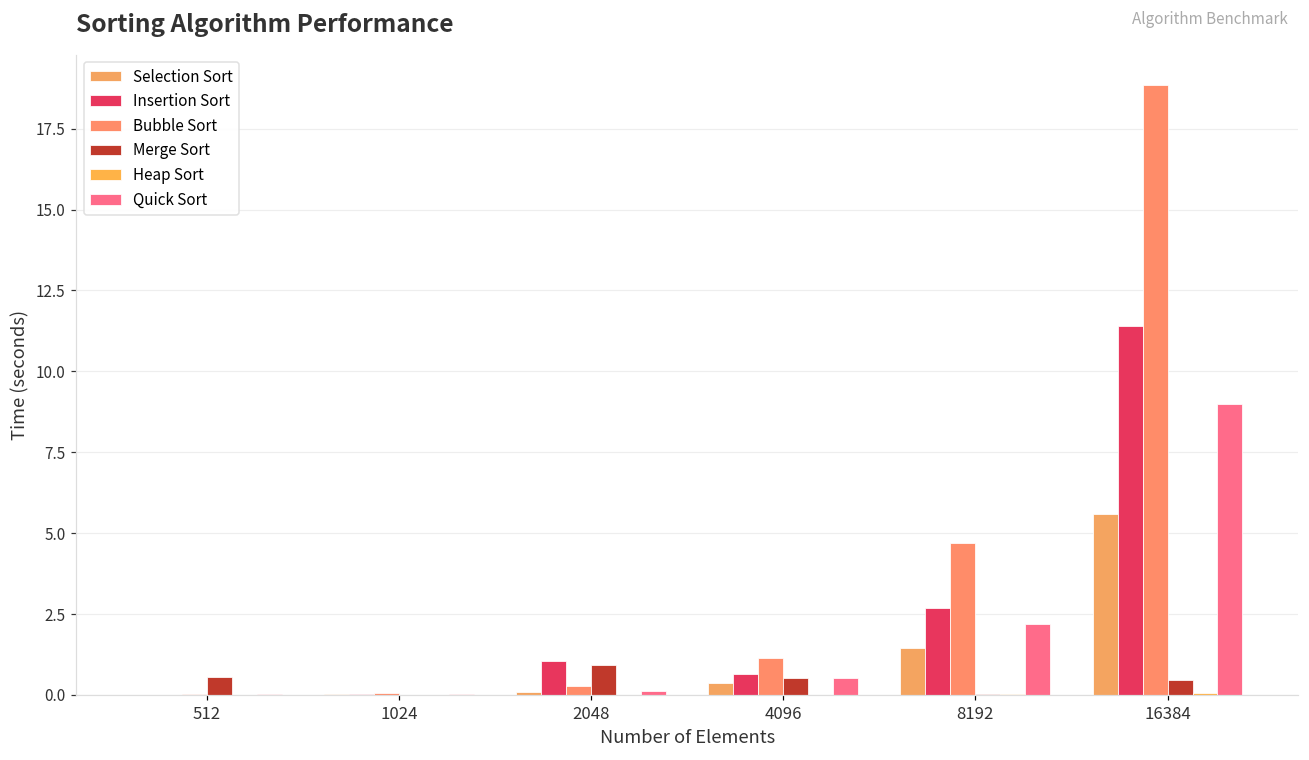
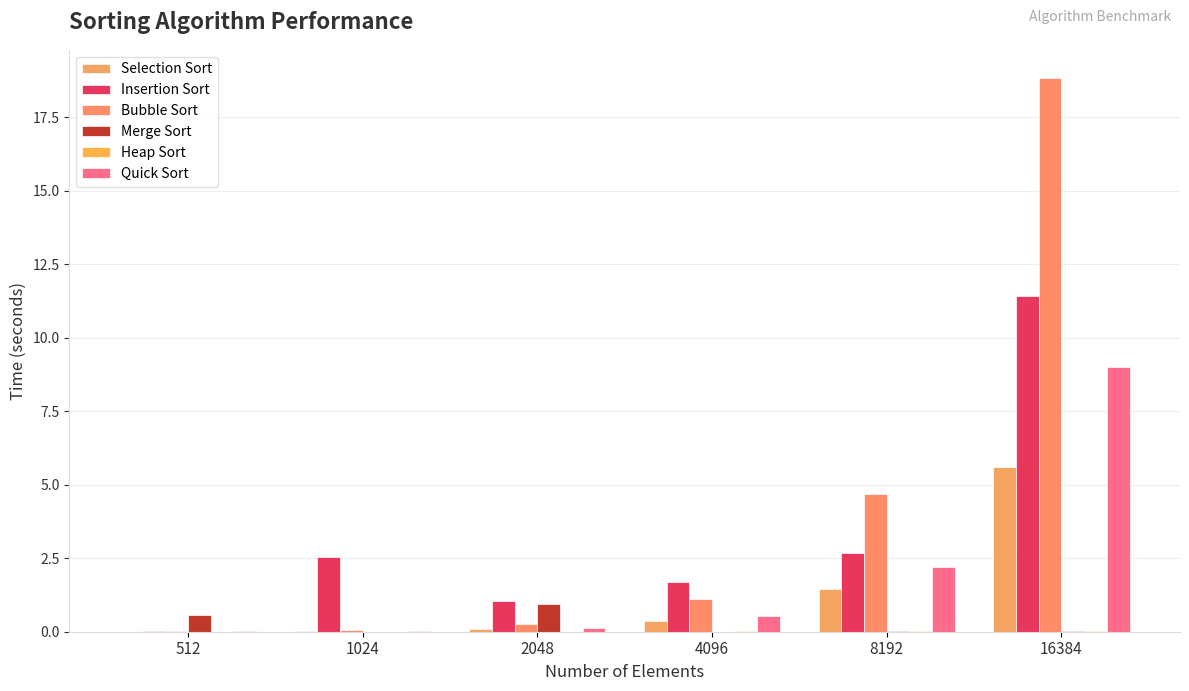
  {
    "Insertion Sort": {
-     "1024": 0.0,
+     "1024": 2.6,
      "2048": 1.1,
-     "4096": 0.6,
+     "4096": 1.7,
      "8192": 2.7,
      "16384": 11.4
    },
    "Merge Sort": {
      "512": 0.6,
      "2048": 0.9,
-     "4096": 0.5,
-     "16384": 0.5
+     "4096": 0.0,
+     "16384": 0.0
    }
  }
